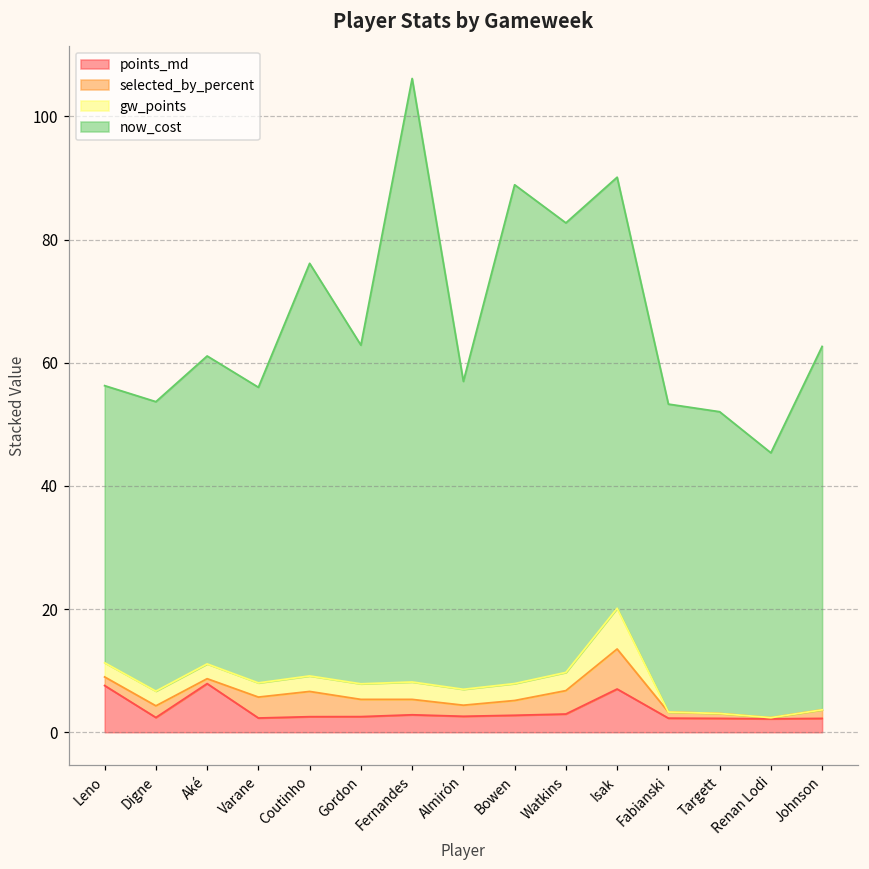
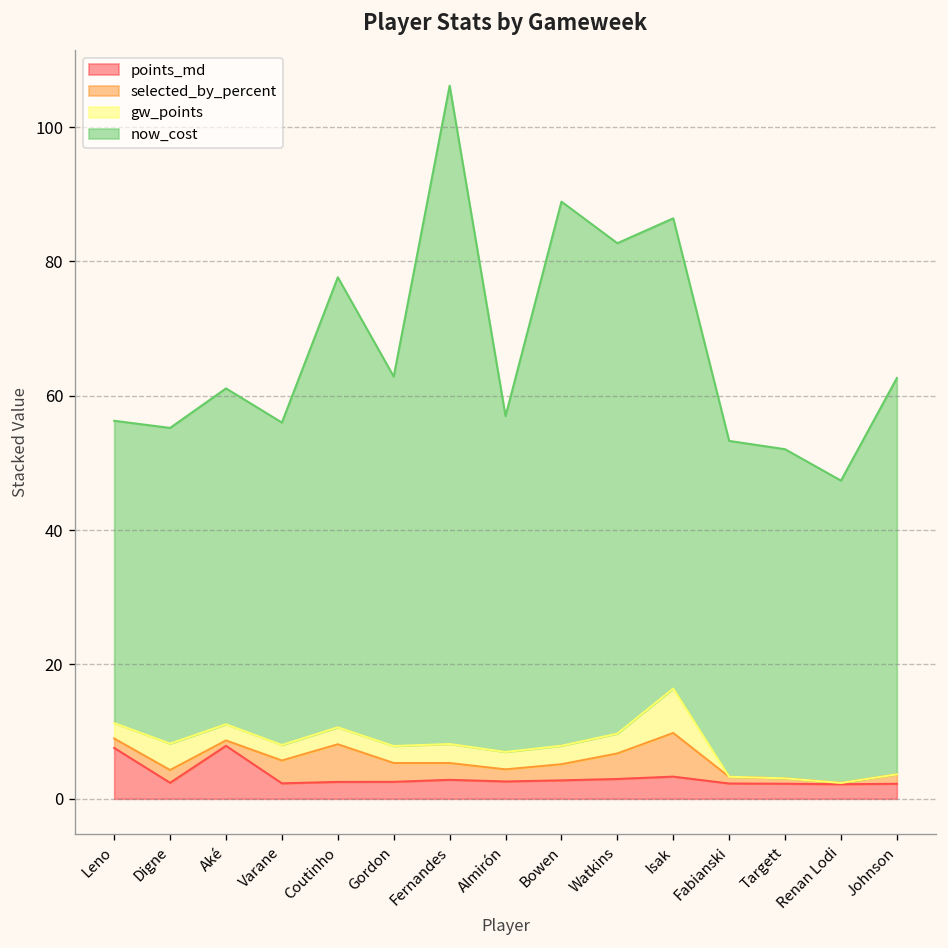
  {
    "points_md": {
      "Leno": 8,
      "Digne": 2,
      "Aké": 8,
      "Varane": 2,
      "Coutinho": 3,
      "Gordon": 3,
      "Fernandes": 3,
      "Almirón": 3,
      "Bowen": 3,
      "Watkins": 3,
-     "Isak": 7,
+     "Isak": 3,
      "Fabianski": 2,
      "Targett": 2,
      "Johnson": 2
    },
    "selected_by_percent": {
      "Leno": 1,
      "Digne": 2,
      "Aké": 1,
      "Varane": 3,
-     "Coutinho": 4,
+     "Coutinho": 6,
      "Gordon": 3,
      "Fernandes": 3,
      "Almirón": 2,
      "Bowen": 2,
      "Watkins": 4,
      "Isak": 7
    },
    "gw_points": {
      "Leno": 2,
-     "Digne": 2,
+     "Digne": 4,
      "Aké": 2,
      "Varane": 2,
      "Coutinho": 3,
      "Gordon": 3,
      "Fernandes": 3,
      "Almirón": 3,
      "Bowen": 3,
      "Watkins": 3,
      "Isak": 7
    },
    "now_cost": {
      "Leno": 45,
      "Digne": 47,
      "Aké": 50,
      "Varane": 48,
      "Coutinho": 67,
      "Gordon": 55,
      "Fernandes": 98,
      "Almirón": 50,
      "Bowen": 81,
      "Watkins": 73,
      "Isak": 70,
      "Fabianski": 50,
      "Targett": 49,
-     "Renan Lodi": 43,
+     "Renan Lodi": 45,
      "Johnson": 59
    }
  }
